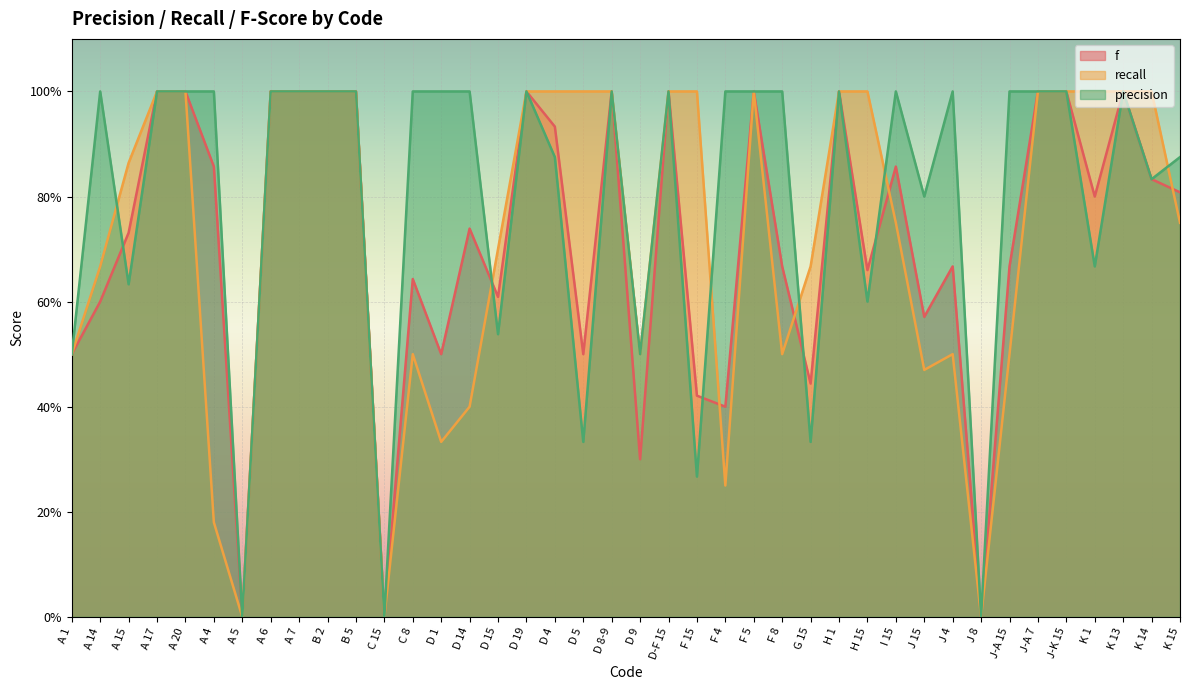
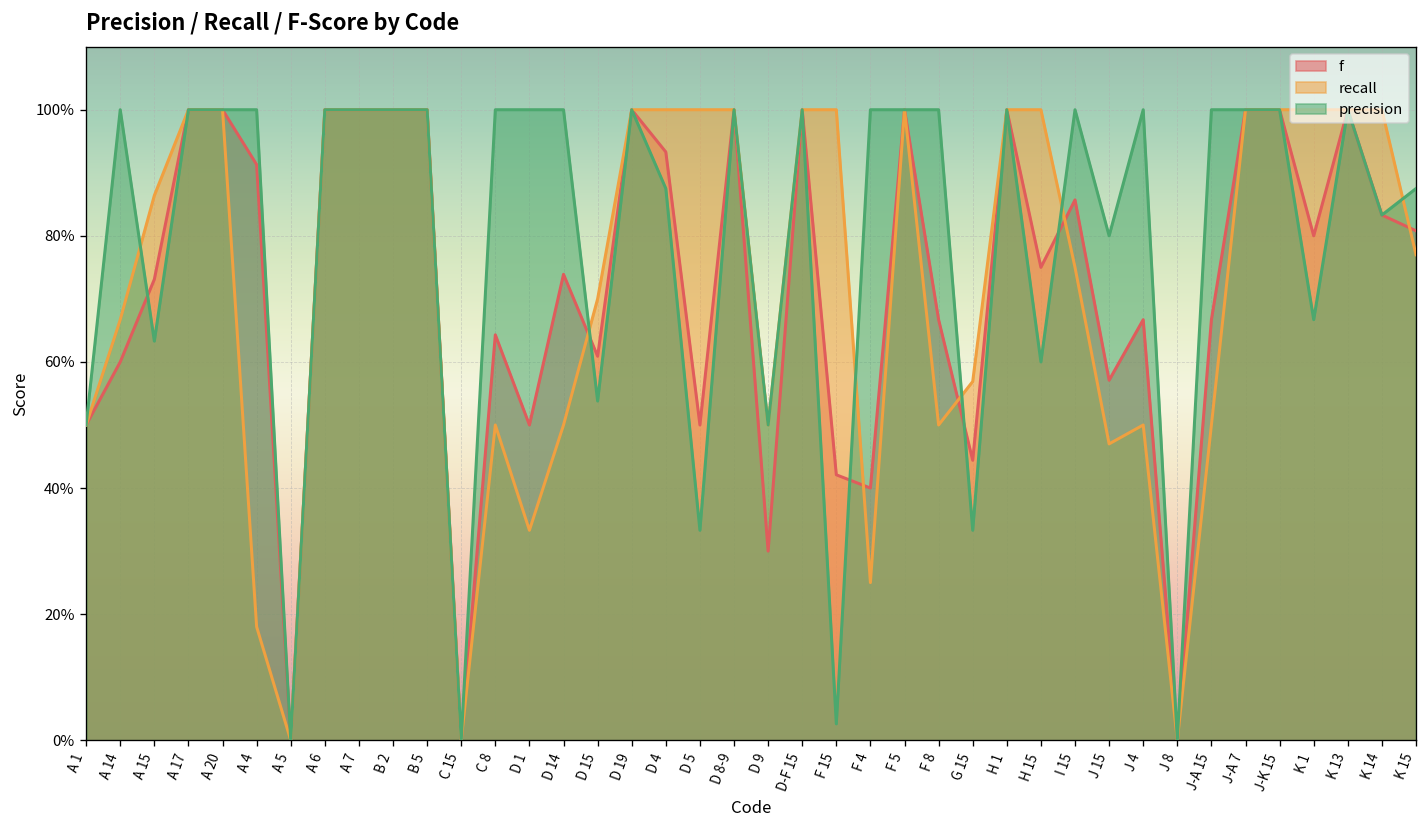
  {
    "f": {
      "A 14": "60%",
      "A 15": "73%",
-     "A 4": "86%",
+     "A 4": "91%",
      "C 8": "64%",
      "D 1": "50%",
      "D 14": "74%",
      "D 15": "61%",
      "D 4": "93%",
      "D 5": "50%",
      "D 9": "30%",
      "F 15": "42%",
      "F 4": "40%",
      "F 8": "67%",
      "G 15": "44%",
-     "H 15": "66%",
+     "H 15": "75%",
      "I 15": "86%",
      "J 15": "57%",
      "J 4": "67%",
      "J-A 15": "67%",
      "K 1": "80%",
      "K 15": "81%"
    },
    "recall": {
      "A 14": "67%",
      "A 15": "86%",
      "A 4": "18%",
      "C 8": "50%",
      "D 1": "33%",
-     "D 14": "40%",
+     "D 14": "50%",
      "D 15": "70%",
      "D 4": "100%",
      "D 5": "100%",
      "F 15": "100%",
      "F 4": "25%",
      "F 8": "50%",
-     "G 15": "67%",
+     "G 15": "57%",
      "H 15": "100%",
      "I 15": "75%",
      "J 15": "47%",
      "J 4": "50%",
      "J-A 15": "50%",
-     "K 15": "75%"
+     "K 15": "77%"
    },
    "precision": {
      "A 14": "100%",
      "A 15": "63%",
      "A 4": "100%",
      "C 8": "100%",
      "D 1": "100%",
      "D 14": "100%",
      "D 15": "54%",
      "D 4": "88%",
      "D 5": "33%",
-     "F 15": "27%",
+     "F 15": "3%",
      "F 4": "100%",
      "F 8": "100%",
      "G 15": "33%",
      "H 15": "60%",
      "I 15": "100%",
      "J 15": "80%",
      "J 4": "100%",
      "J-A 15": "100%",
      "K 1": "67%",
      "K 15": "88%"
    }
  }
